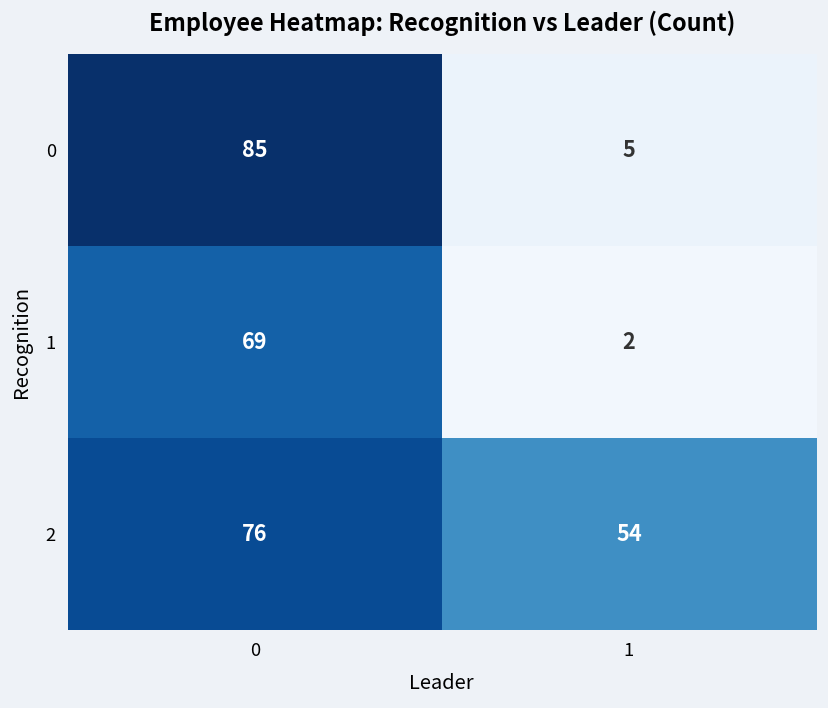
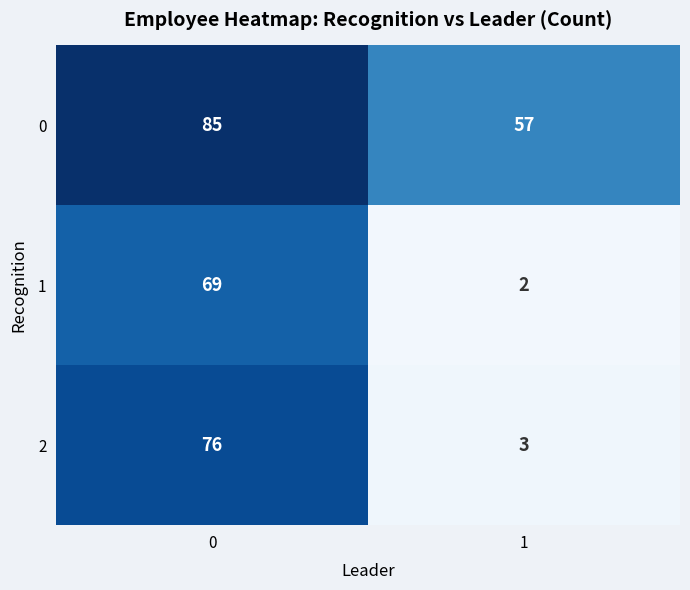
  {
    "0": {
      "0": 85,
-     "1": 5
+     "1": 57
    },
    "1": {
      "0": 69,
      "1": 2
    },
    "2": {
      "0": 76,
-     "1": 54
+     "1": 3
    }
  }
